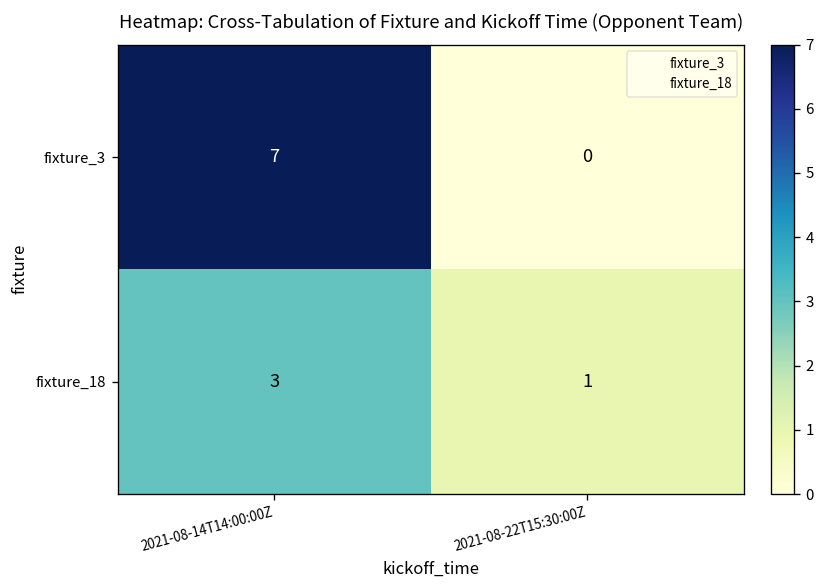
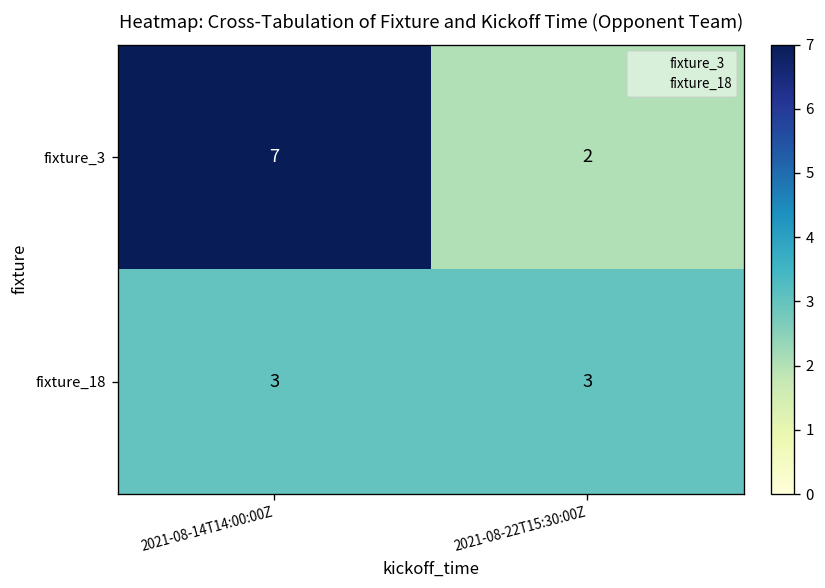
  {
    "fixture_3": {
      "2021-08-14T14:00:00Z": 7,
-     "2021-08-22T15:30:00Z": 0
+     "2021-08-22T15:30:00Z": 2
    },
    "fixture_18": {
      "2021-08-14T14:00:00Z": 3,
-     "2021-08-22T15:30:00Z": 1
+     "2021-08-22T15:30:00Z": 3
    }
  }
